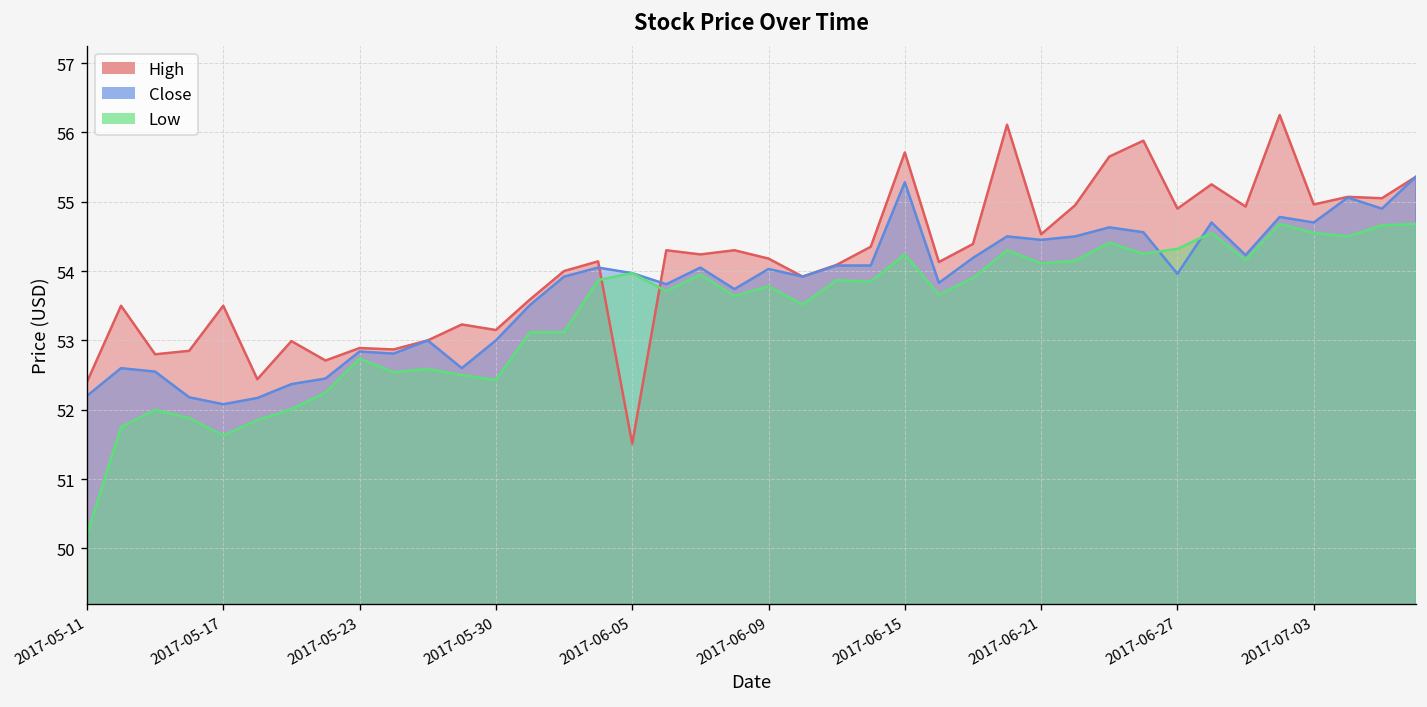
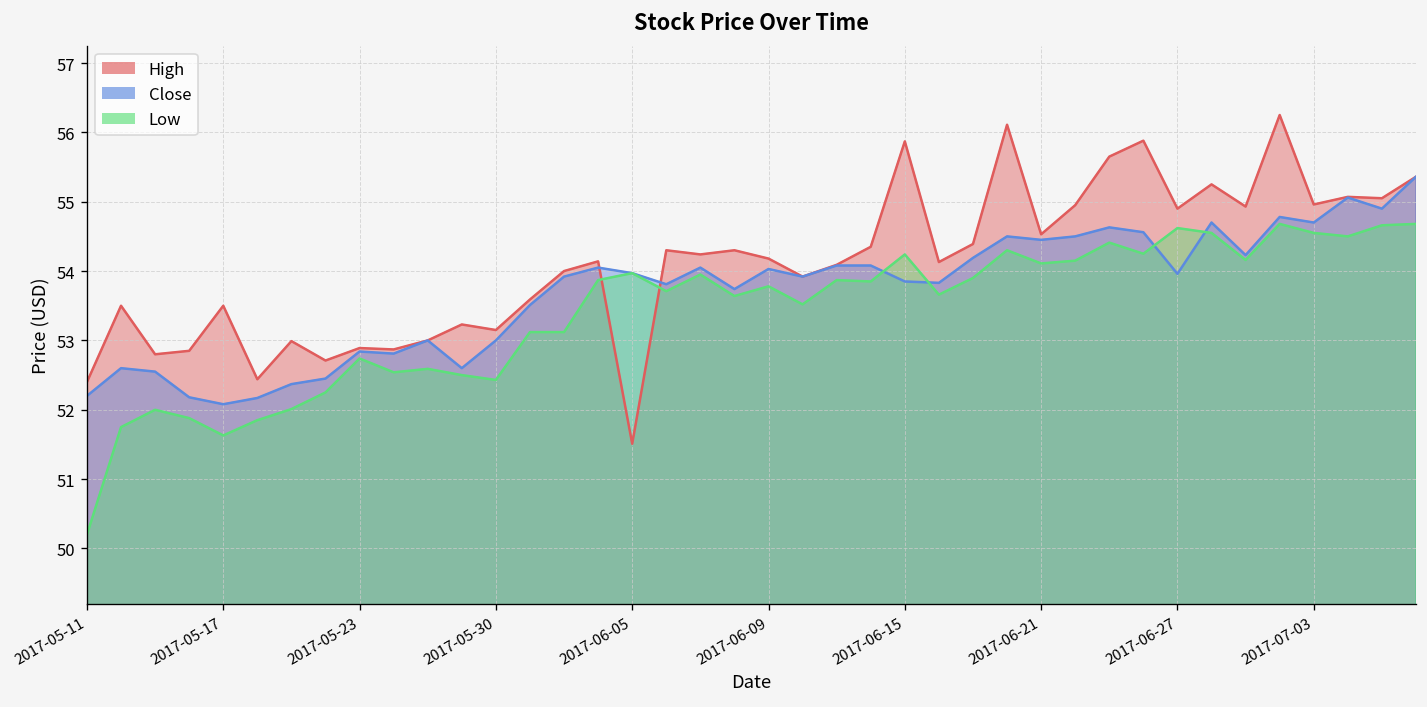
  {
    "High": {
      "2017-05-11": 52.4,
      "2017-05-17": 53.5,
      "2017-05-23": 52.9,
      "2017-05-30": 53.2,
      "2017-06-05": 51.5,
      "2017-06-09": 54.2,
-     "2017-06-15": 55.7,
+     "2017-06-15": 55.9,
      "2017-06-21": 54.5,
      "2017-06-27": 54.9,
      "2017-07-03": 55.0
    },
    "Close": {
      "2017-05-11": 52.2,
      "2017-05-17": 52.1,
      "2017-05-23": 52.8,
      "2017-05-30": 53.0,
      "2017-06-09": 54.0,
-     "2017-06-15": 55.3,
+     "2017-06-15": 53.9,
      "2017-06-21": 54.5,
      "2017-06-27": 54.0,
      "2017-07-03": 54.7
    },
    "Low": {
      "2017-05-11": 50.2,
      "2017-05-17": 51.6,
      "2017-05-23": 52.7,
      "2017-05-30": 52.4,
      "2017-06-09": 53.8,
      "2017-06-15": 54.2,
      "2017-06-21": 54.1,
-     "2017-06-27": 54.3,
+     "2017-06-27": 54.6,
      "2017-07-03": 54.6
    }
  }
